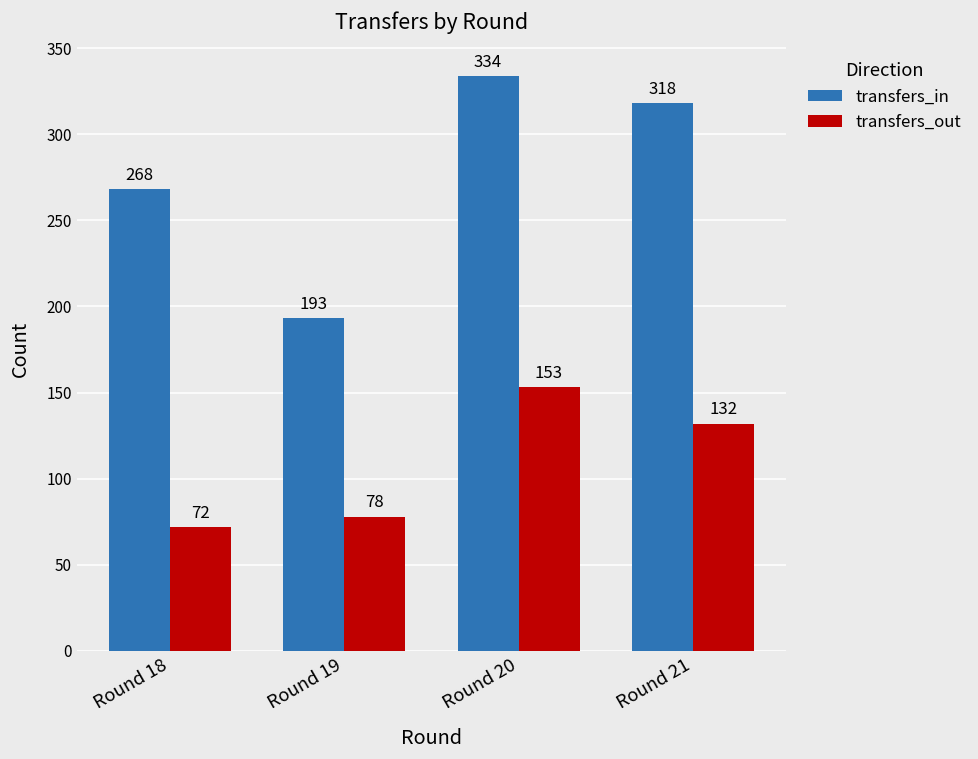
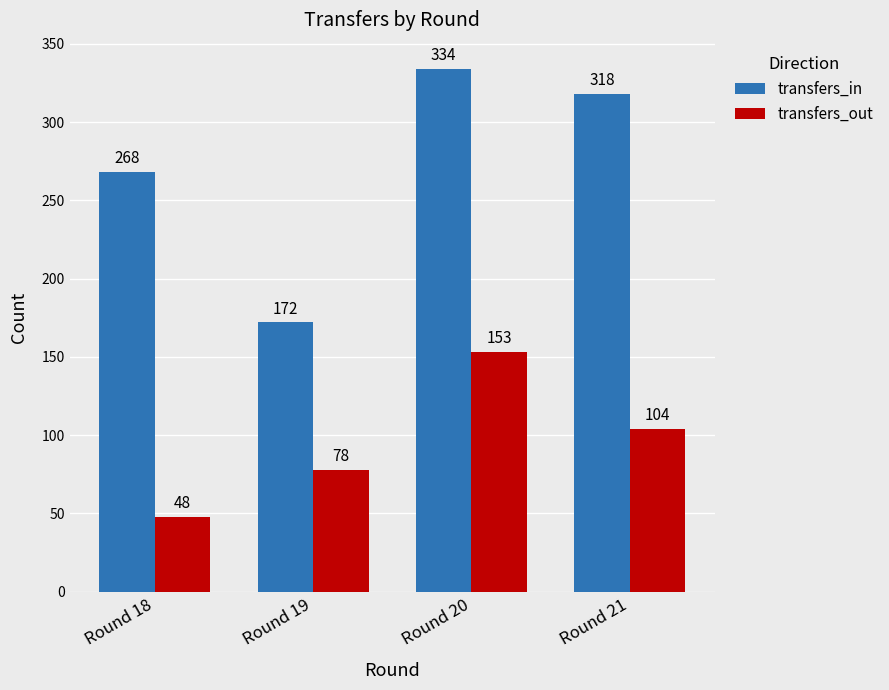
  {
    "transfers_in": {
      "Round 18": 268,
-     "Round 19": 193,
+     "Round 19": 172,
      "Round 20": 334,
      "Round 21": 318
    },
    "transfers_out": {
-     "Round 18": 72,
+     "Round 18": 48,
      "Round 19": 78,
      "Round 20": 153,
-     "Round 21": 132
+     "Round 21": 104
    }
  }
